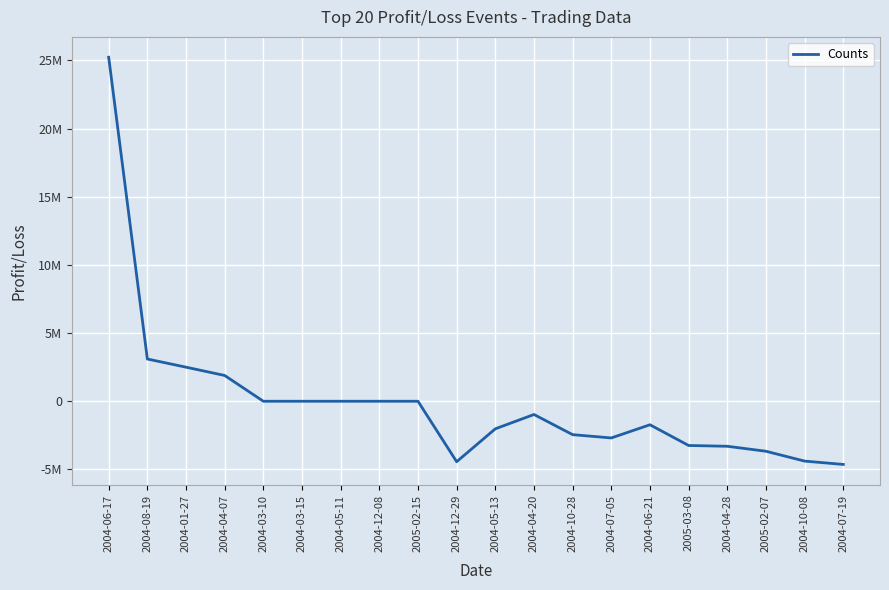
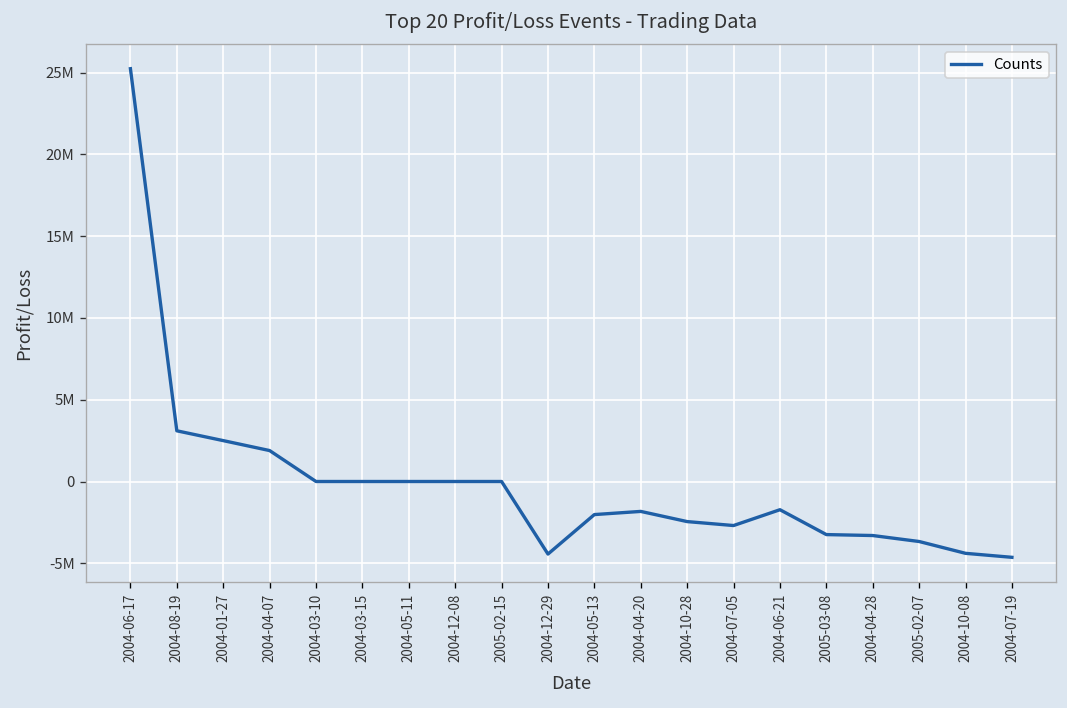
  {
    "2004-06-17": 25200000,
    "2004-08-19": 3100000,
    "2004-01-27": 2500000,
    "2004-04-07": 1900000,
    "2004-03-10": 0,
    "2004-03-15": 0,
    "2004-05-11": 0,
    "2004-12-08": 0,
    "2005-02-15": 0,
    "2004-12-29": -4400000,
    "2004-05-13": -2000000,
-   "2004-04-20": -1000000,
+   "2004-04-20": -1800000,
    "2004-10-28": -2500000,
    "2004-07-05": -2700000,
    "2004-06-21": -1700000,
    "2005-03-08": -3200000,
    "2004-04-28": -3300000,
    "2005-02-07": -3700000,
    "2004-10-08": -4400000,
    "2004-07-19": -4600000
  }
